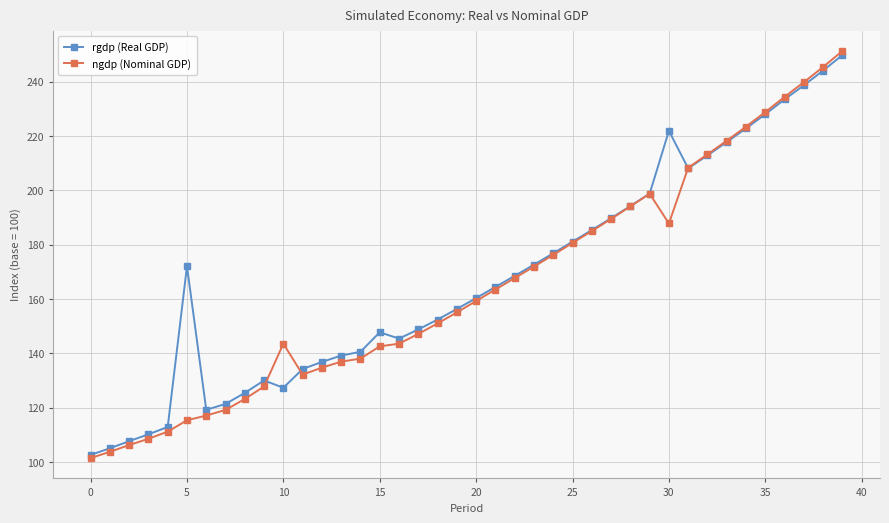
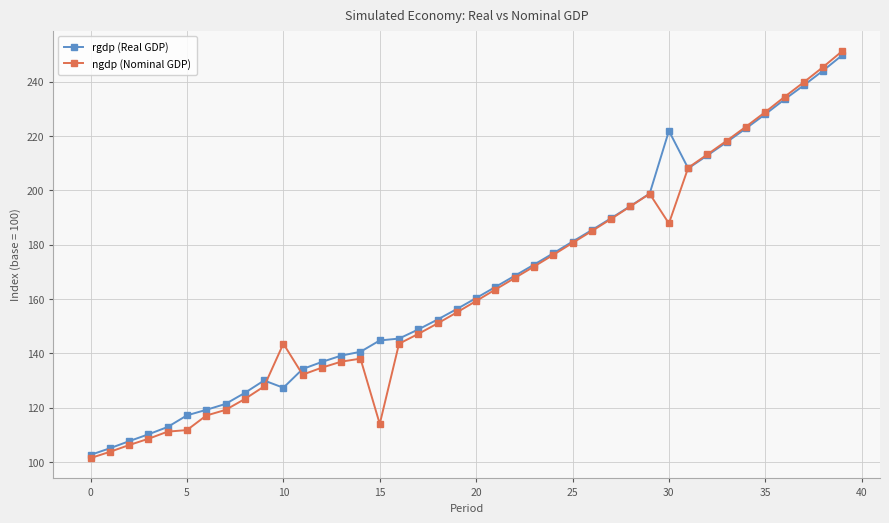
  {
    "rgdp (Real GDP)": {
      "0": 103,
-     "5": 172,
+     "5": 117,
      "10": 127,
-     "15": 148,
+     "15": 145,
      "20": 160,
      "30": 222
    },
    "ngdp (Nominal GDP)": {
      "0": 102,
-     "5": 115,
+     "5": 112,
      "10": 144,
-     "15": 143,
+     "15": 114,
      "20": 159,
      "30": 188
    }
  }
